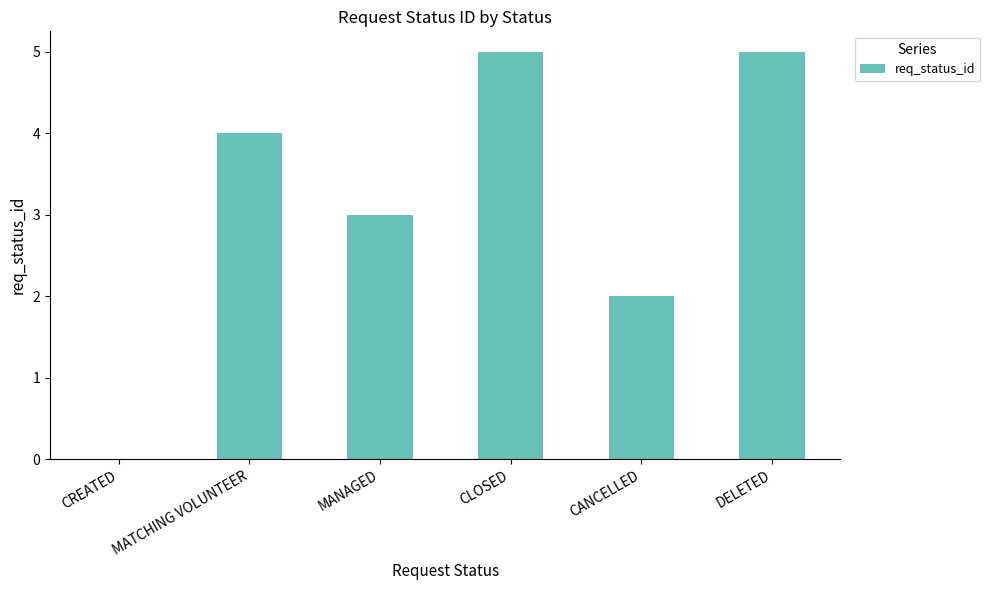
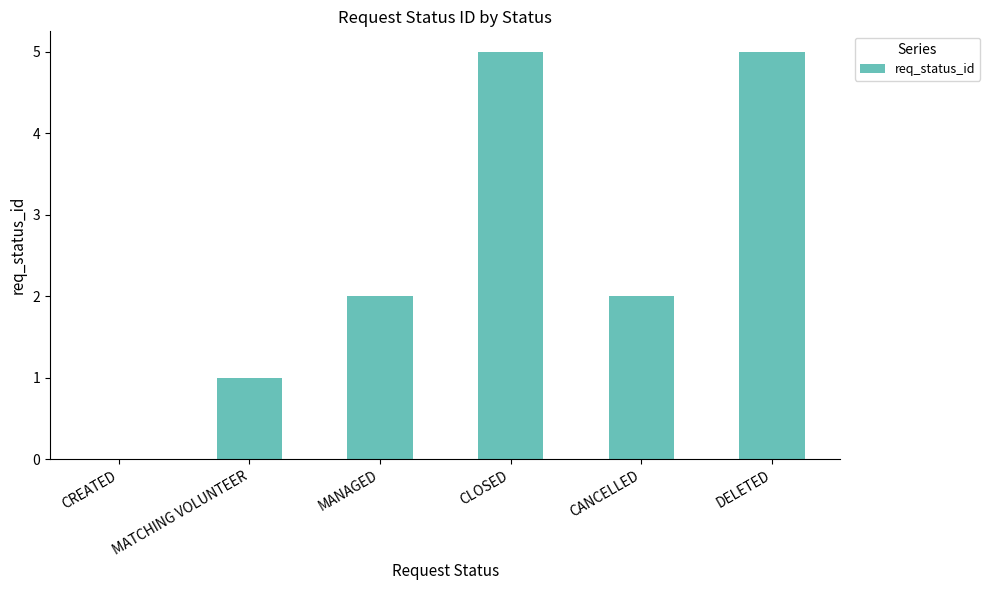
  {
    "CREATED": 0,
-   "MATCHING VOLUNTEER": 4,
-   "MANAGED": 3,
+   "MATCHING VOLUNTEER": 1,
+   "MANAGED": 2,
    "CLOSED": 5,
    "CANCELLED": 2,
    "DELETED": 5
  }
